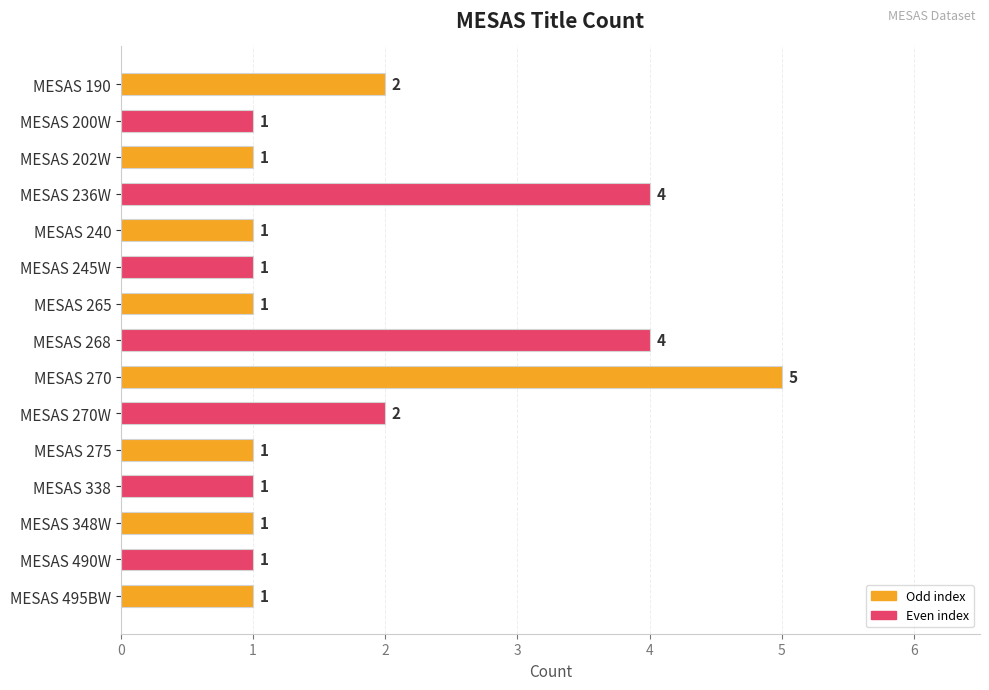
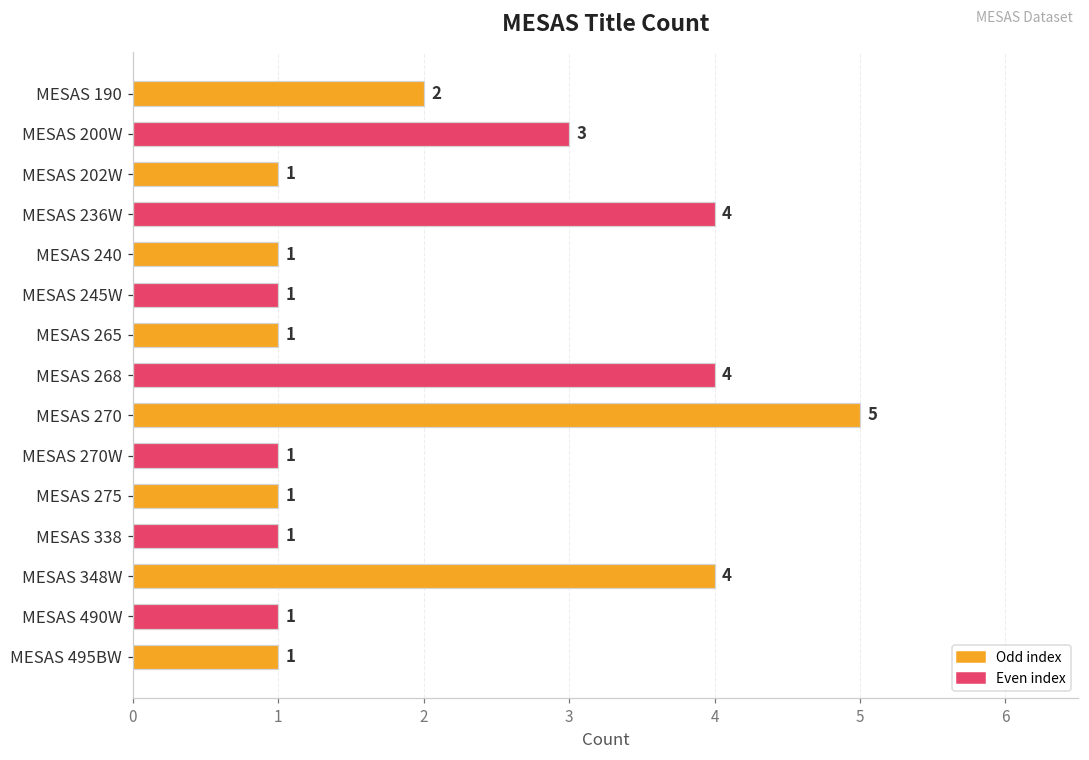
  {
    "MESAS 190": 2,
-   "MESAS 200W": 1,
+   "MESAS 200W": 3,
    "MESAS 202W": 1,
    "MESAS 236W": 4,
    "MESAS 240": 1,
    "MESAS 245W": 1,
    "MESAS 265": 1,
    "MESAS 268": 4,
    "MESAS 270": 5,
-   "MESAS 270W": 2,
+   "MESAS 270W": 1,
    "MESAS 275": 1,
    "MESAS 338": 1,
-   "MESAS 348W": 1,
+   "MESAS 348W": 4,
    "MESAS 490W": 1,
    "MESAS 495BW": 1
  }
